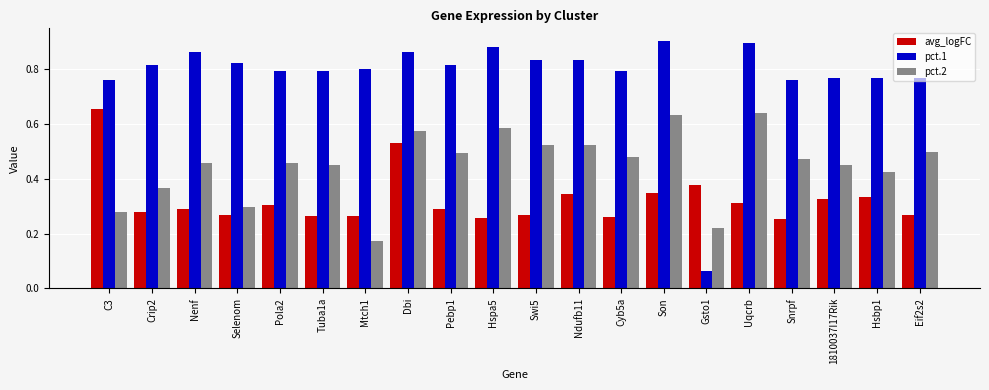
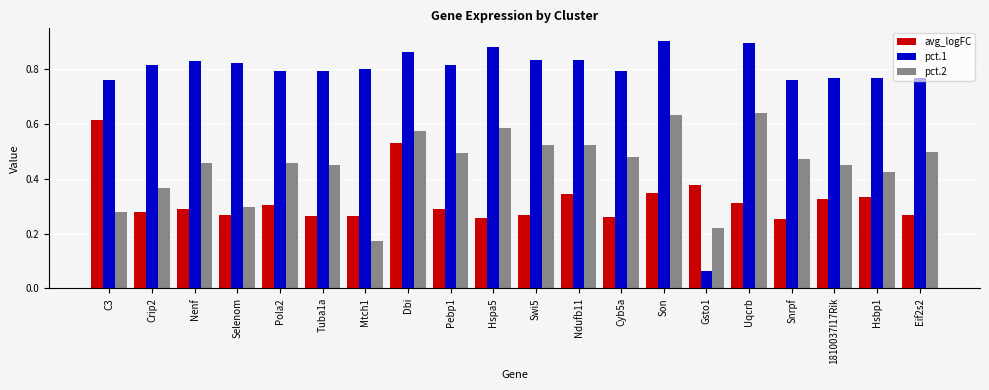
  {
    "avg_logFC": {
-     "C3": 0.66,
+     "C3": 0.62,
      "Crip2": 0.28,
      "Nenf": 0.29,
      "Selenom": 0.27,
      "Pola2": 0.31,
      "Tuba1a": 0.26,
      "Mtch1": 0.26,
      "Dbi": 0.53,
      "Pebp1": 0.29,
      "Hspa5": 0.26,
      "Swi5": 0.27,
      "Ndufb11": 0.34,
      "Cyb5a": 0.26,
      "Son": 0.35,
      "Gsto1": 0.38,
      "Uqcrb": 0.31,
      "Snrpf": 0.25,
      "1810037I17Rik": 0.33,
      "Hsbp1": 0.33,
      "Eif2s2": 0.27
    },
    "pct.1": {
      "C3": 0.76,
      "Crip2": 0.82,
-     "Nenf": 0.86,
+     "Nenf": 0.83,
      "Selenom": 0.82,
      "Pola2": 0.79,
      "Tuba1a": 0.79,
      "Mtch1": 0.80,
      "Dbi": 0.86,
      "Pebp1": 0.82,
      "Hspa5": 0.88,
      "Swi5": 0.83,
      "Ndufb11": 0.83,
      "Cyb5a": 0.79,
      "Son": 0.90,
      "Gsto1": 0.06,
      "Uqcrb": 0.90,
      "Snrpf": 0.76,
      "1810037I17Rik": 0.77,
      "Hsbp1": 0.77
    },
    "pct.2": {
      "C3": 0.28,
      "Crip2": 0.37,
      "Nenf": 0.46,
      "Selenom": 0.30,
      "Pola2": 0.46,
      "Tuba1a": 0.45,
      "Mtch1": 0.17,
      "Dbi": 0.58,
      "Pebp1": 0.49,
      "Hspa5": 0.59,
      "Swi5": 0.53,
      "Ndufb11": 0.53,
      "Cyb5a": 0.48,
      "Son": 0.63,
      "Gsto1": 0.22,
      "Uqcrb": 0.64,
      "Snrpf": 0.47,
      "1810037I17Rik": 0.45,
      "Hsbp1": 0.42,
      "Eif2s2": 0.50
    }
  }
